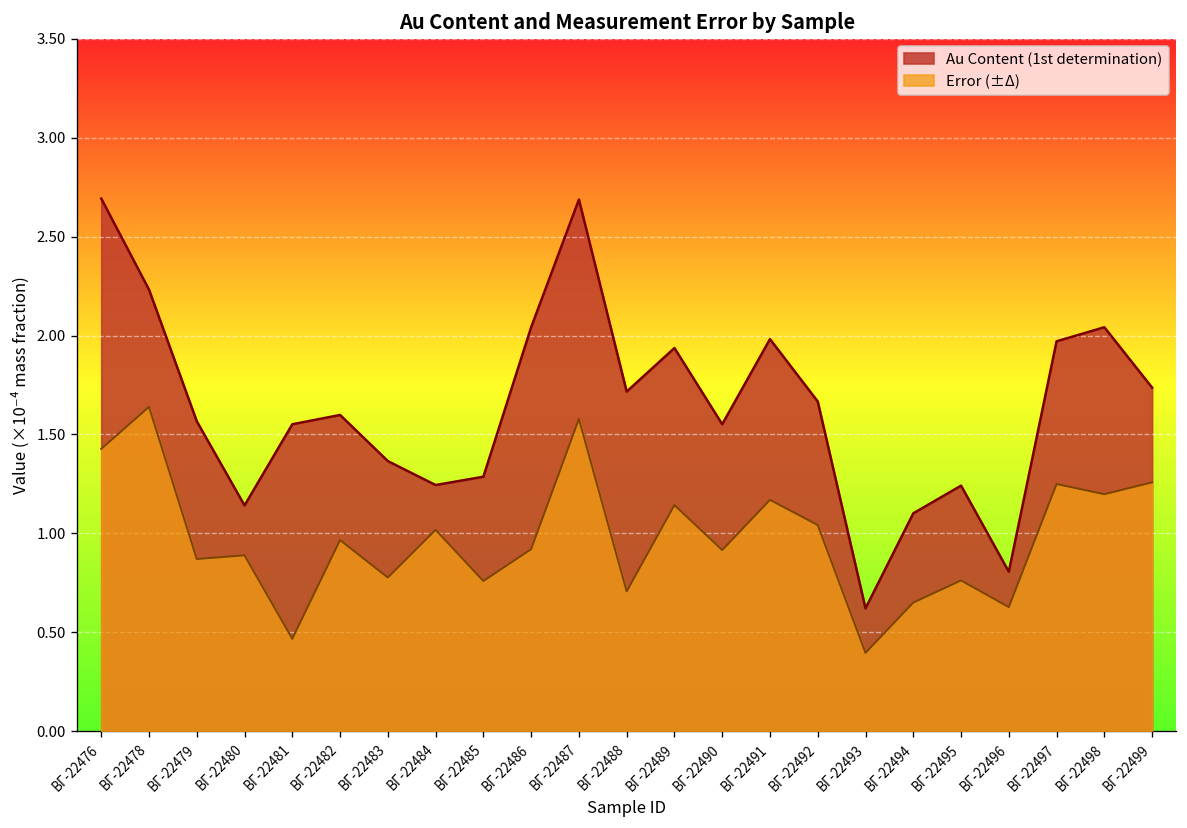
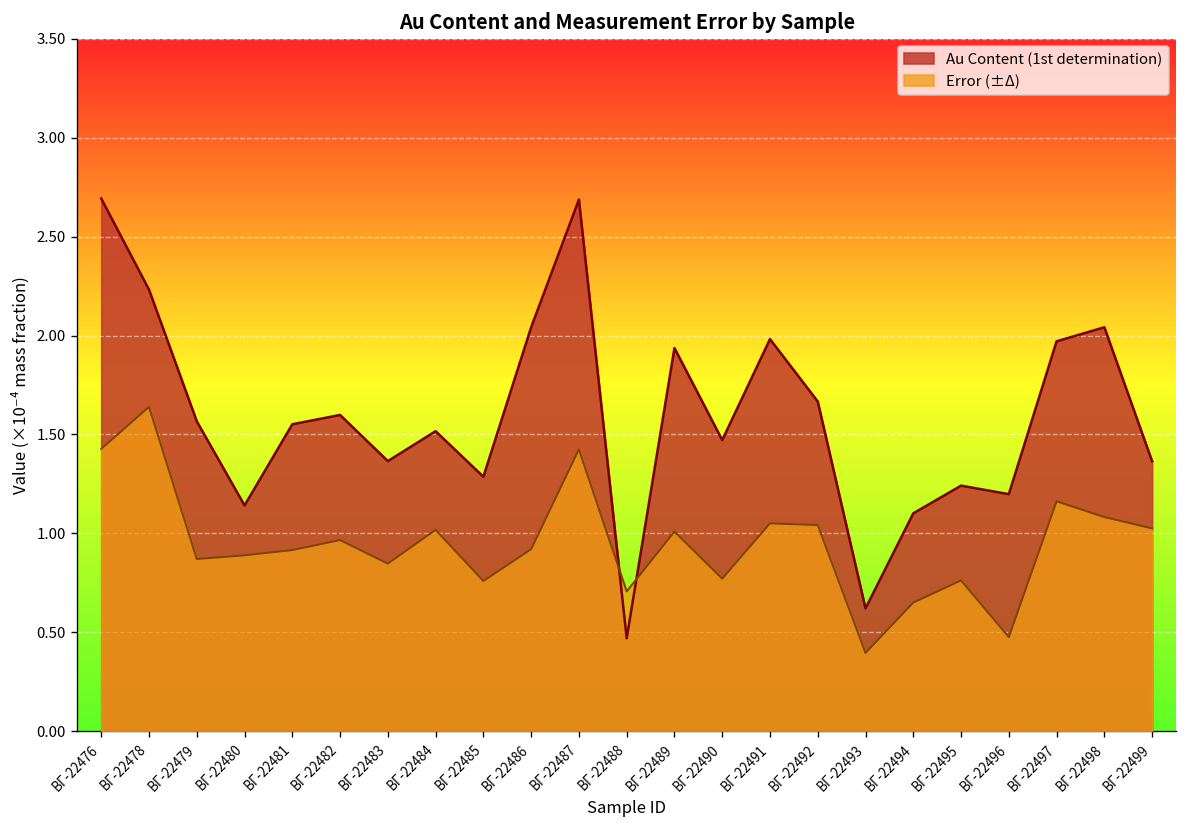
  {
    "Au Content (1st determination)": {
      "ВГ-22476": 2.69,
      "ВГ-22478": 2.23,
      "ВГ-22479": 1.57,
      "ВГ-22480": 1.14,
      "ВГ-22481": 1.55,
      "ВГ-22482": 1.60,
      "ВГ-22483": 1.36,
-     "ВГ-22484": 1.24,
+     "ВГ-22484": 1.52,
      "ВГ-22485": 1.29,
      "ВГ-22486": 2.04,
      "ВГ-22487": 2.69,
-     "ВГ-22488": 1.72,
+     "ВГ-22488": 0.47,
      "ВГ-22489": 1.94,
-     "ВГ-22490": 1.55,
+     "ВГ-22490": 1.47,
      "ВГ-22491": 1.98,
      "ВГ-22492": 1.67,
      "ВГ-22493": 0.62,
      "ВГ-22494": 1.10,
      "ВГ-22495": 1.24,
-     "ВГ-22496": 0.81,
+     "ВГ-22496": 1.20,
      "ВГ-22497": 1.97,
      "ВГ-22498": 2.04,
-     "ВГ-22499": 1.74
+     "ВГ-22499": 1.36
    },
    "Error (±Δ)": {
      "ВГ-22476": 1.43,
      "ВГ-22478": 1.64,
      "ВГ-22479": 0.87,
      "ВГ-22480": 0.89,
-     "ВГ-22481": 0.47,
+     "ВГ-22481": 0.91,
      "ВГ-22482": 0.96,
-     "ВГ-22483": 0.78,
+     "ВГ-22483": 0.85,
      "ВГ-22484": 1.02,
      "ВГ-22485": 0.76,
      "ВГ-22486": 0.92,
-     "ВГ-22487": 1.58,
+     "ВГ-22487": 1.42,
      "ВГ-22488": 0.71,
-     "ВГ-22489": 1.14,
-     "ВГ-22490": 0.91,
-     "ВГ-22491": 1.17,
+     "ВГ-22489": 1.01,
+     "ВГ-22490": 0.77,
+     "ВГ-22491": 1.05,
      "ВГ-22492": 1.04,
      "ВГ-22493": 0.40,
      "ВГ-22494": 0.65,
      "ВГ-22495": 0.76,
-     "ВГ-22496": 0.63,
-     "ВГ-22497": 1.25,
-     "ВГ-22498": 1.20,
-     "ВГ-22499": 1.26
+     "ВГ-22496": 0.47,
+     "ВГ-22497": 1.16,
+     "ВГ-22498": 1.08,
+     "ВГ-22499": 1.02
    }
  }
